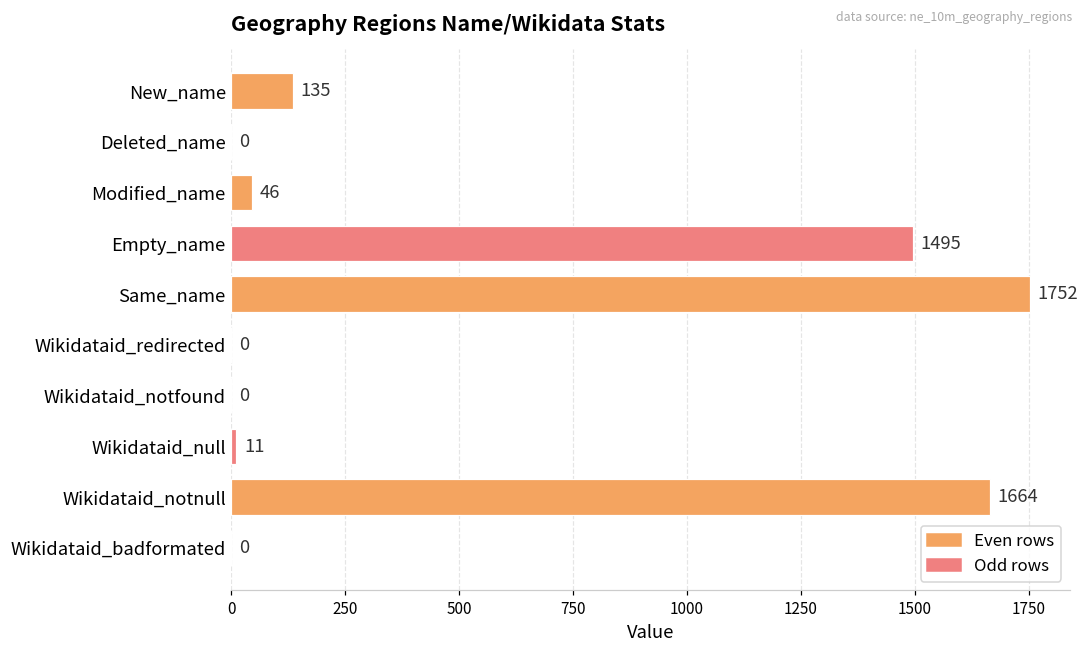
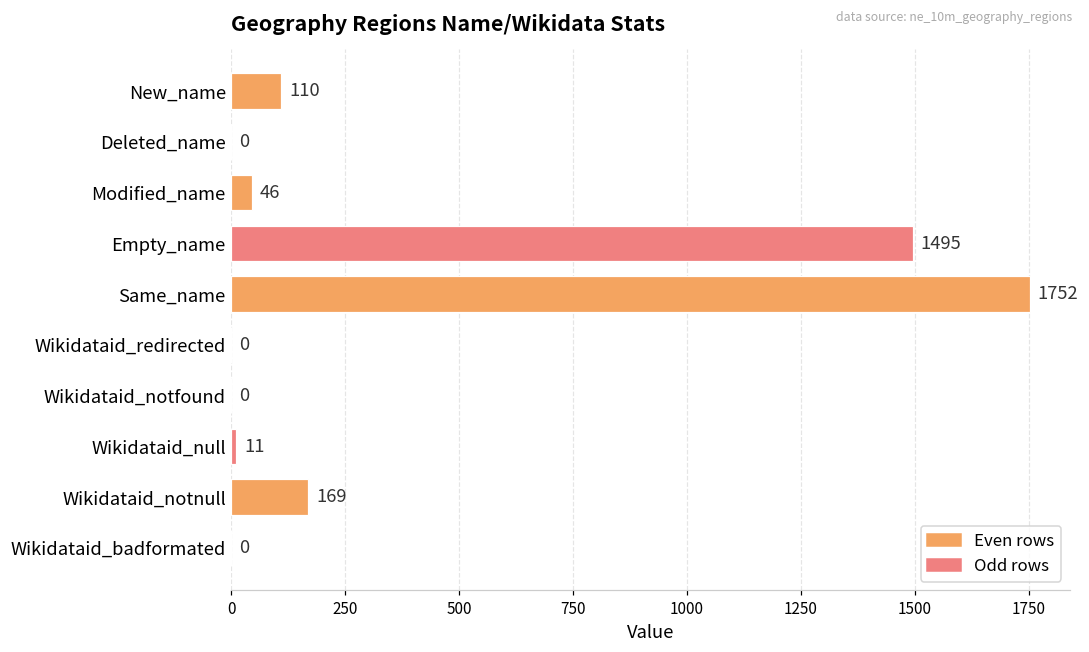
  {
-   "New_name": 135,
+   "New_name": 110,
    "Deleted_name": 0,
    "Modified_name": 46,
    "Empty_name": 1495,
    "Same_name": 1752,
    "Wikidataid_redirected": 0,
    "Wikidataid_notfound": 0,
    "Wikidataid_null": 11,
-   "Wikidataid_notnull": 1664,
+   "Wikidataid_notnull": 169,
    "Wikidataid_badformated": 0
  }
